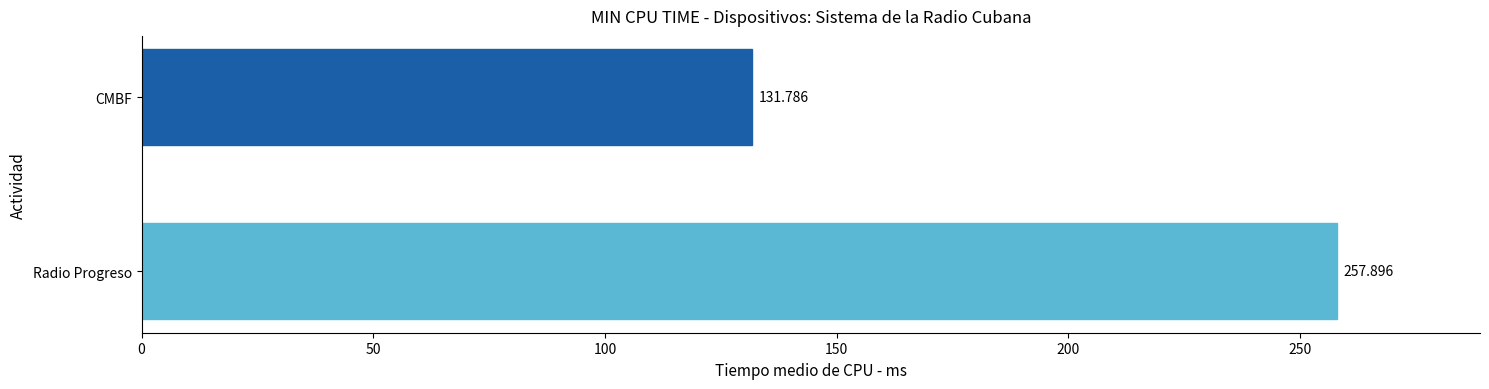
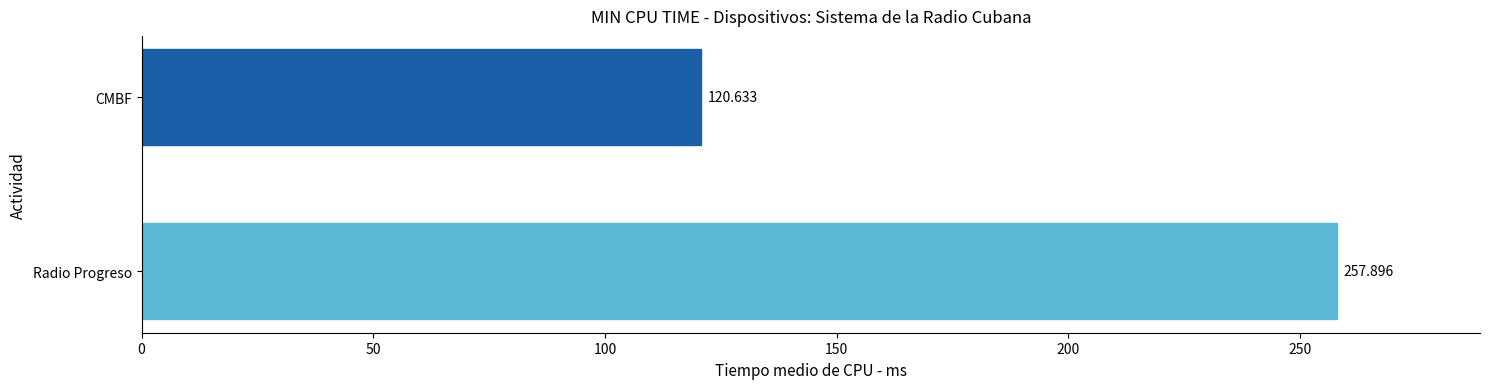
  {
-   "CMBF": 131.786,
+   "CMBF": 120.633,
    "Radio Progreso": 257.896
  }
